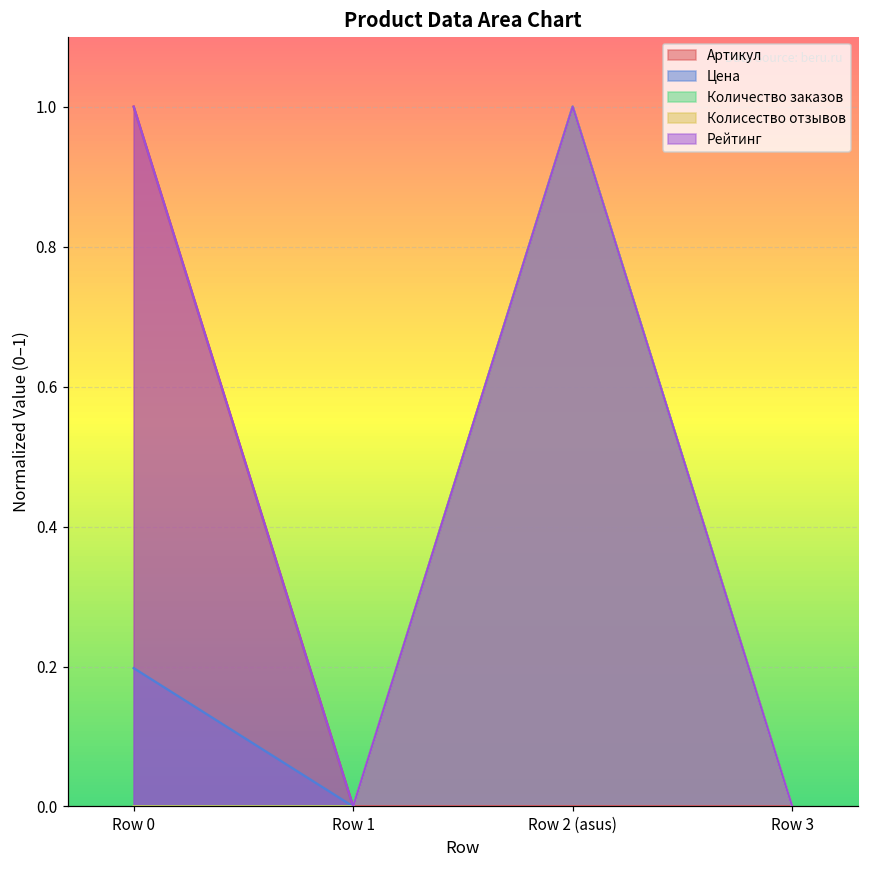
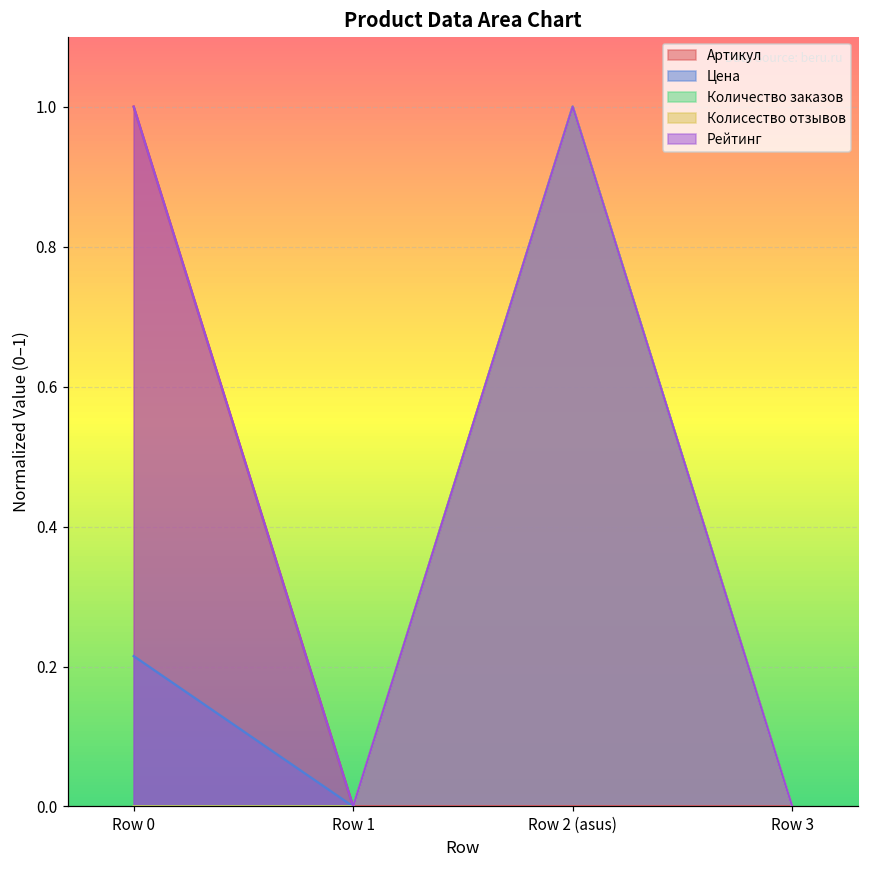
  {
    "Артикул": {
      "Row 2 (asus)": 0.00
    },
    "Цена": {
-     "Row 0": 0.20
+     "Row 0": 0.21
    },
    "Колисество отзывов": {
      "Row 0": 0.00
    }
  }
